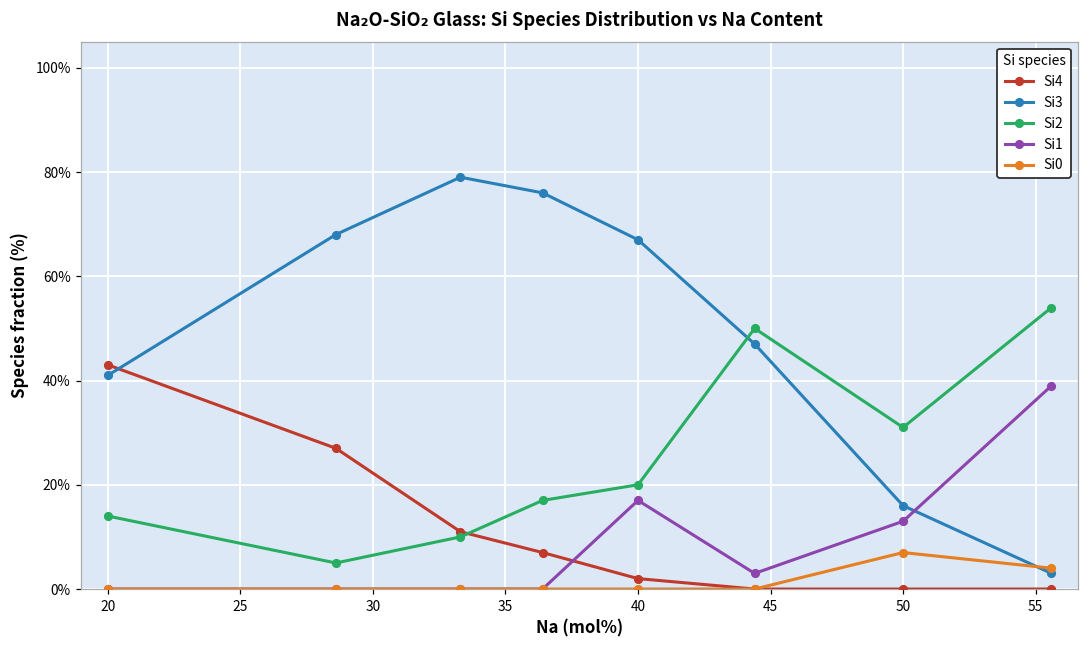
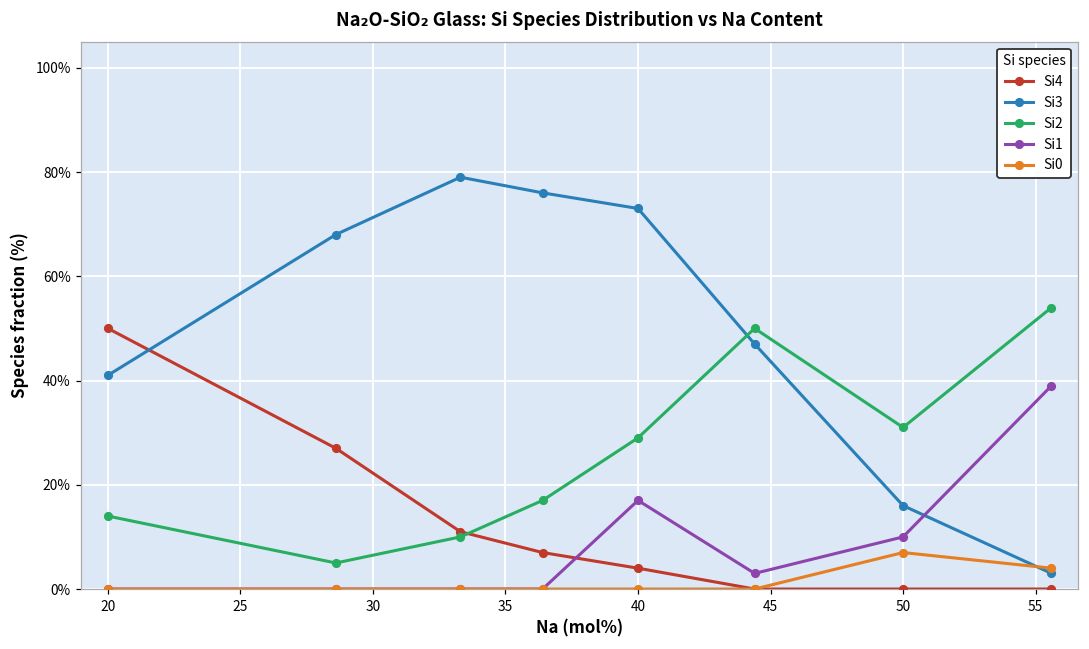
  {
    "Si4": {
-     "20": "43%",
-     "40": "2%",
+     "20": "50%",
+     "40": "4%",
      "50": "0%"
    },
    "Si3": {
      "20": "41%",
-     "40": "67%",
+     "40": "73%",
      "50": "16%"
    },
    "Si2": {
      "20": "14%",
-     "40": "20%",
+     "40": "29%",
      "50": "31%"
    },
    "Si1": {
      "40": "17%",
-     "50": "13%"
+     "50": "10%"
    },
    "Si0": {
      "40": "0%",
      "50": "7%"
    }
  }
